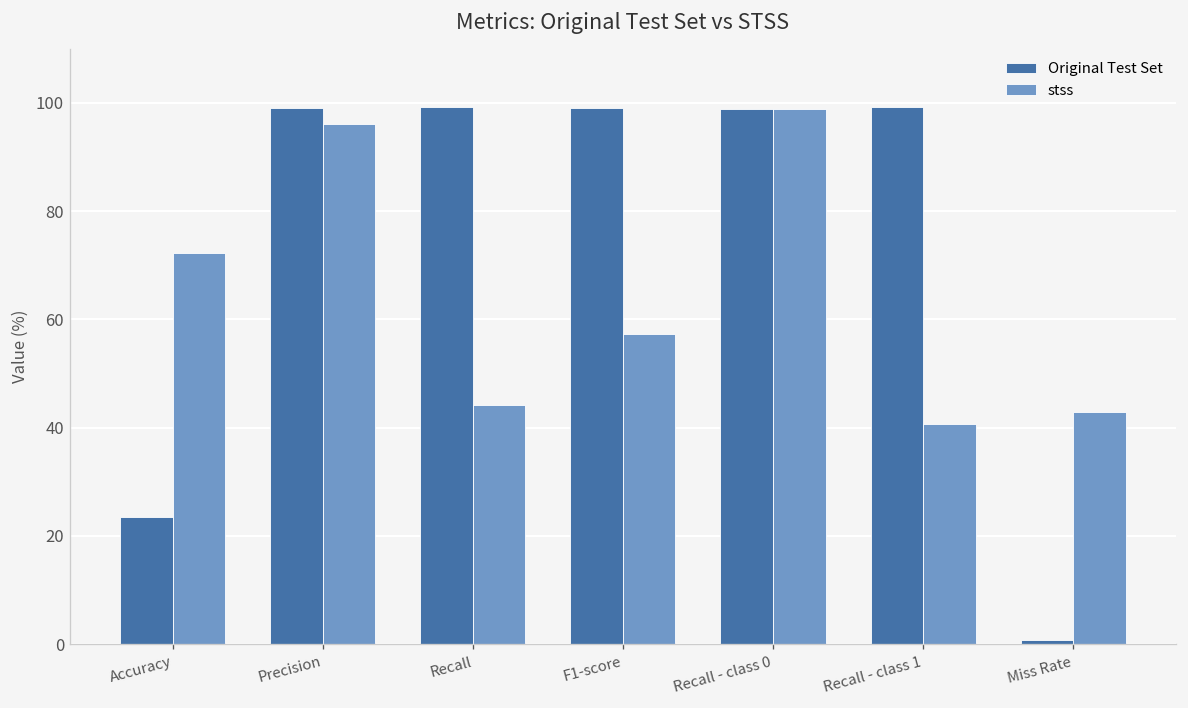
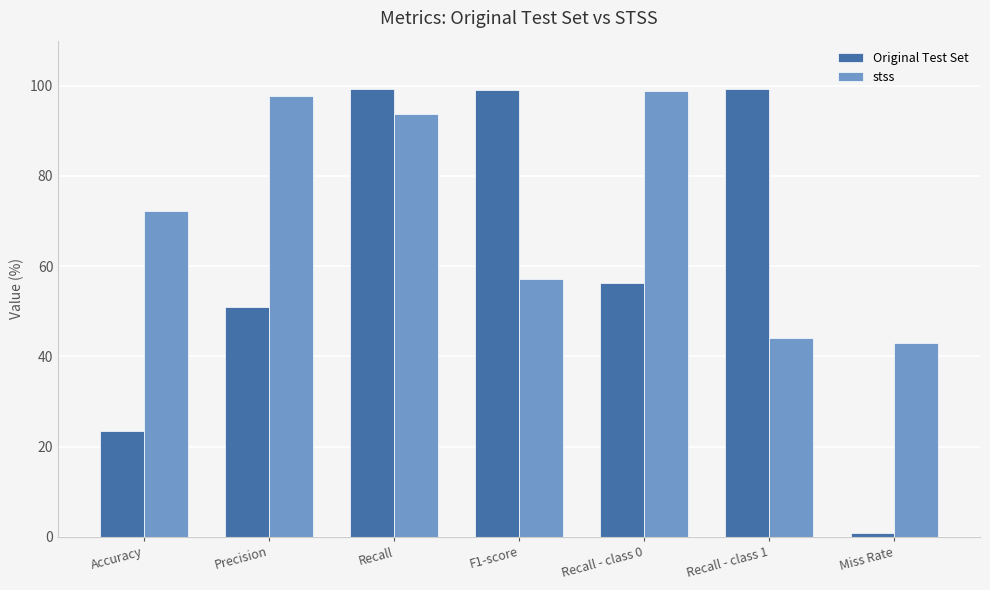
  {
    "Original Test Set": {
      "Accuracy": 24,
-     "Precision": 99,
+     "Precision": 51,
      "Recall": 99,
      "F1-score": 99,
-     "Recall - class 0": 99,
+     "Recall - class 0": 56,
      "Recall - class 1": 99,
      "Miss Rate": 1
    },
    "stss": {
      "Accuracy": 72,
-     "Precision": 96,
-     "Recall": 44,
+     "Precision": 98,
+     "Recall": 94,
      "F1-score": 57,
      "Recall - class 0": 99,
-     "Recall - class 1": 41,
+     "Recall - class 1": 44,
      "Miss Rate": 43
    }
  }
